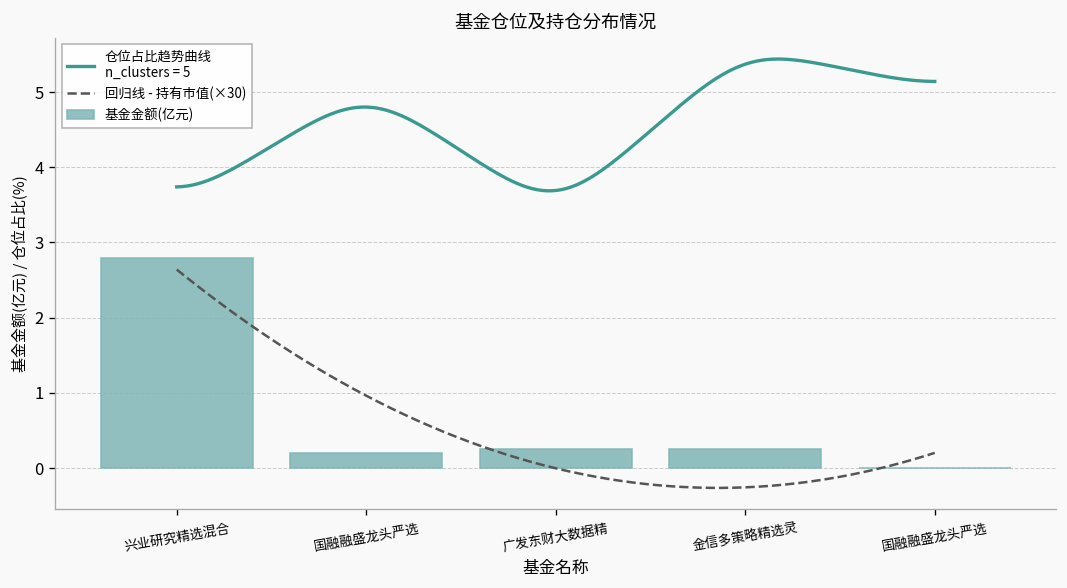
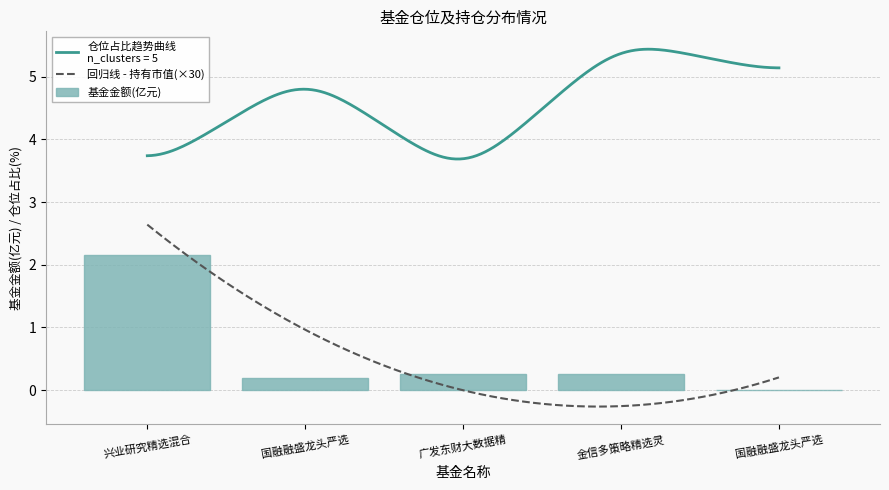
  {
    "基金金额(亿元)": {
-     "兴业研究精选混合": 2.8,
+     "兴业研究精选混合": 2.2,
      "广发东财大数据精": 0.3,
      "金信多策略精选灵": 0.3
    },
    "仓位占比趋势曲线 n_clusters = 5": {
      "兴业研究精选混合": 3.7,
      "国融融盛龙头严选": 5.1
    },
    "回归线 - 持有市值(×30)": {
      "兴业研究精选混合": 2.6,
      "国融融盛龙头严选": 0.2
    }
  }
